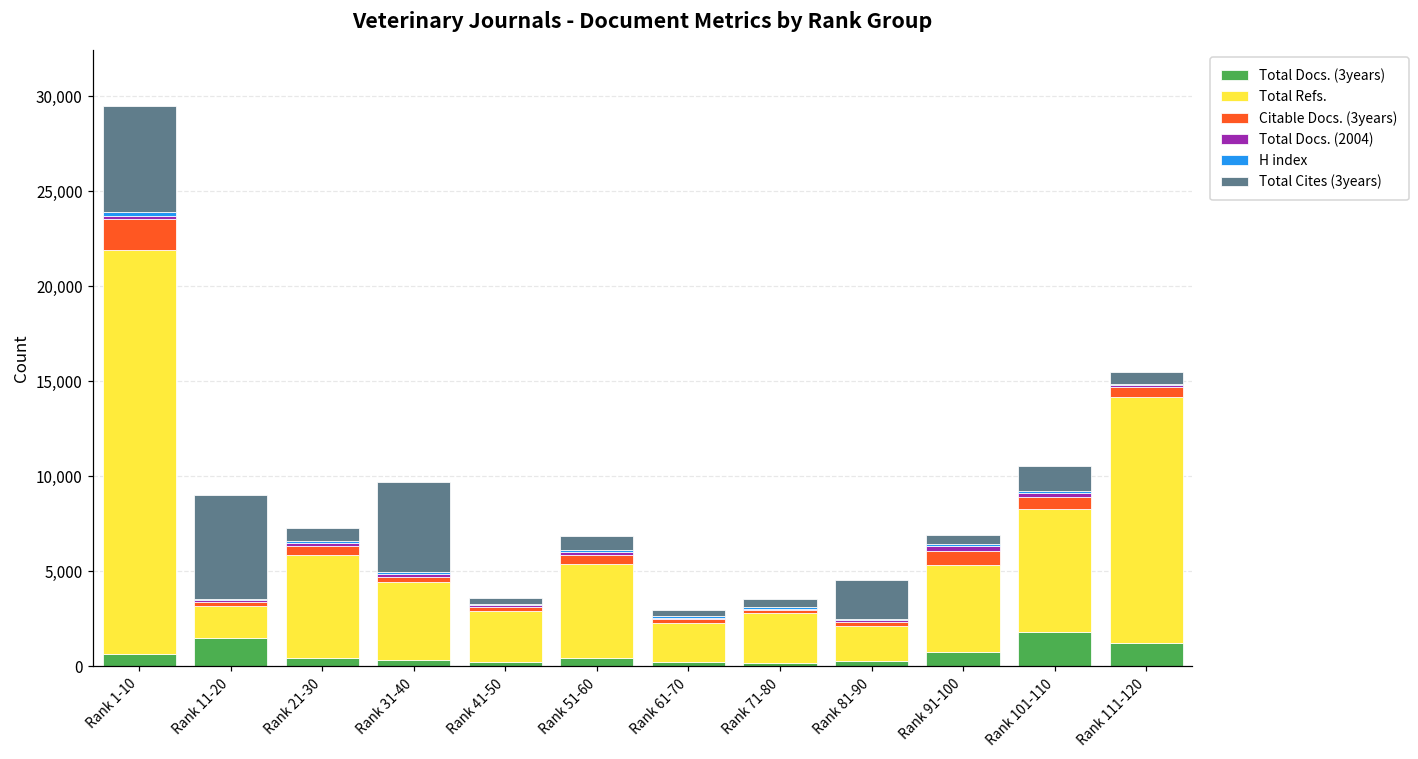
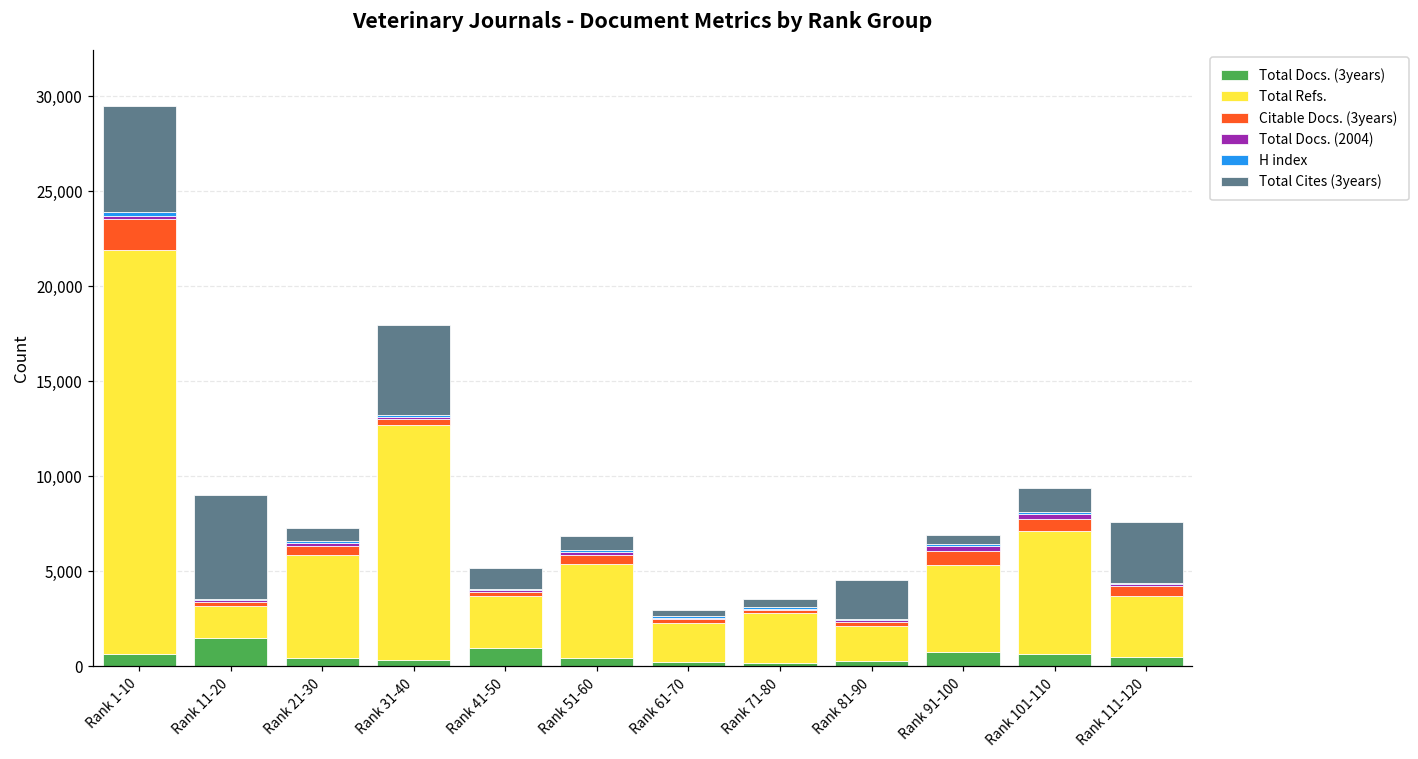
  {
    "Total Docs. (3years)": {
      "Rank 1-10": "600",
      "Rank 11-20": "1,500",
      "Rank 21-30": "400",
      "Rank 31-40": "300",
-     "Rank 41-50": "200",
+     "Rank 41-50": "1,000",
      "Rank 51-60": "400",
      "Rank 61-70": "200",
      "Rank 71-80": "200",
      "Rank 81-90": "200",
      "Rank 91-100": "800",
-     "Rank 101-110": "1,800",
-     "Rank 111-120": "1,200"
+     "Rank 101-110": "600",
+     "Rank 111-120": "500"
    },
    "Total Refs.": {
      "Rank 1-10": "21,200",
      "Rank 11-20": "1,700",
      "Rank 21-30": "5,400",
-     "Rank 31-40": "4,100",
+     "Rank 31-40": "12,400",
      "Rank 41-50": "2,700",
      "Rank 51-60": "5,000",
      "Rank 61-70": "2,100",
      "Rank 71-80": "2,600",
      "Rank 81-90": "1,800",
      "Rank 91-100": "4,600",
      "Rank 101-110": "6,500",
-     "Rank 111-120": "12,900"
+     "Rank 111-120": "3,200"
    },
    "Citable Docs. (3years)": {
      "Rank 1-10": "1,700",
      "Rank 11-20": "200",
      "Rank 21-30": "400",
      "Rank 31-40": "300",
      "Rank 41-50": "200",
      "Rank 51-60": "400",
      "Rank 61-70": "200",
      "Rank 71-80": "200",
      "Rank 81-90": "200",
      "Rank 91-100": "700",
      "Rank 101-110": "600",
      "Rank 111-120": "500"
    },
    "Total Docs. (2004)": {
      "Rank 1-10": "200",
      "Rank 21-30": "200",
      "Rank 51-60": "200",
      "Rank 91-100": "200",
      "Rank 101-110": "200"
    },
    "H index": {
      "Rank 1-10": "200"
    },
    "Total Cites (3years)": {
      "Rank 1-10": "5,600",
      "Rank 11-20": "5,400",
      "Rank 21-30": "700",
      "Rank 31-40": "4,700",
-     "Rank 41-50": "300",
+     "Rank 41-50": "1,100",
      "Rank 51-60": "800",
      "Rank 61-70": "300",
      "Rank 71-80": "400",
      "Rank 81-90": "2,100",
      "Rank 91-100": "500",
      "Rank 101-110": "1,300",
-     "Rank 111-120": "600"
+     "Rank 111-120": "3,200"
    }
  }
